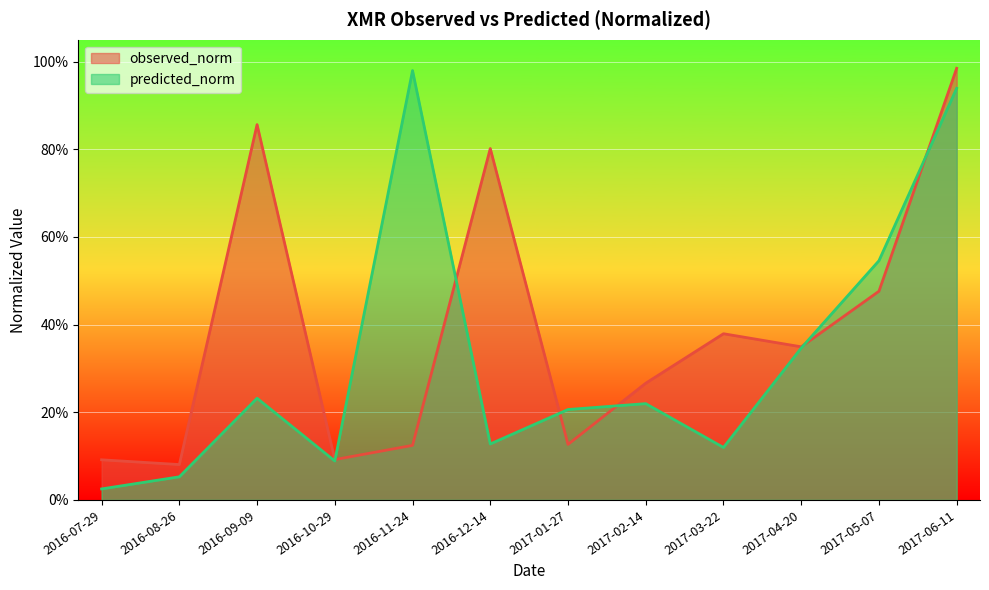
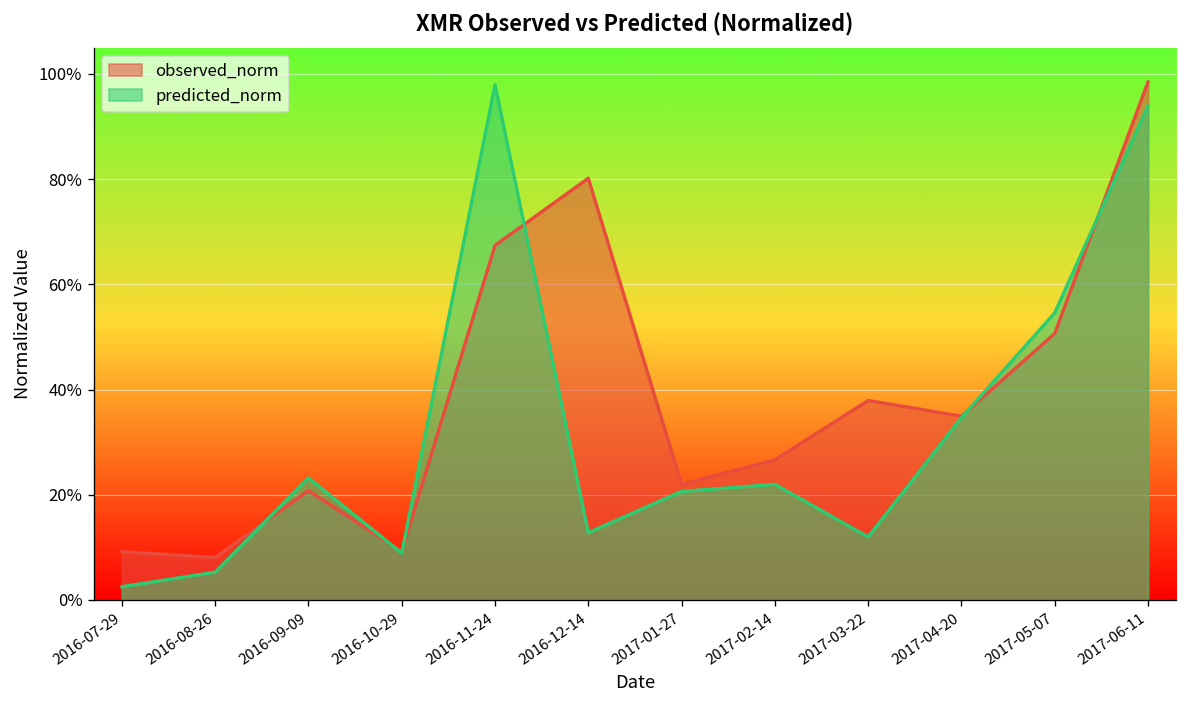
  {
    "observed_norm": {
      "2016-07-29": "9%",
      "2016-08-26": "8%",
-     "2016-09-09": "86%",
-     "2016-11-24": "12%",
+     "2016-09-09": "21%",
+     "2016-11-24": "67%",
      "2016-12-14": "80%",
-     "2017-01-27": "13%",
+     "2017-01-27": "22%",
      "2017-02-14": "27%",
      "2017-03-22": "38%",
-     "2017-05-07": "48%",
+     "2017-05-07": "51%",
      "2017-06-11": "98%"
    },
    "predicted_norm": {
      "2016-07-29": "3%",
      "2016-08-26": "5%",
      "2016-09-09": "23%",
      "2016-11-24": "98%",
      "2016-12-14": "13%",
      "2017-01-27": "21%",
      "2017-02-14": "22%",
      "2017-03-22": "12%",
      "2017-05-07": "55%",
      "2017-06-11": "94%"
    }
  }
